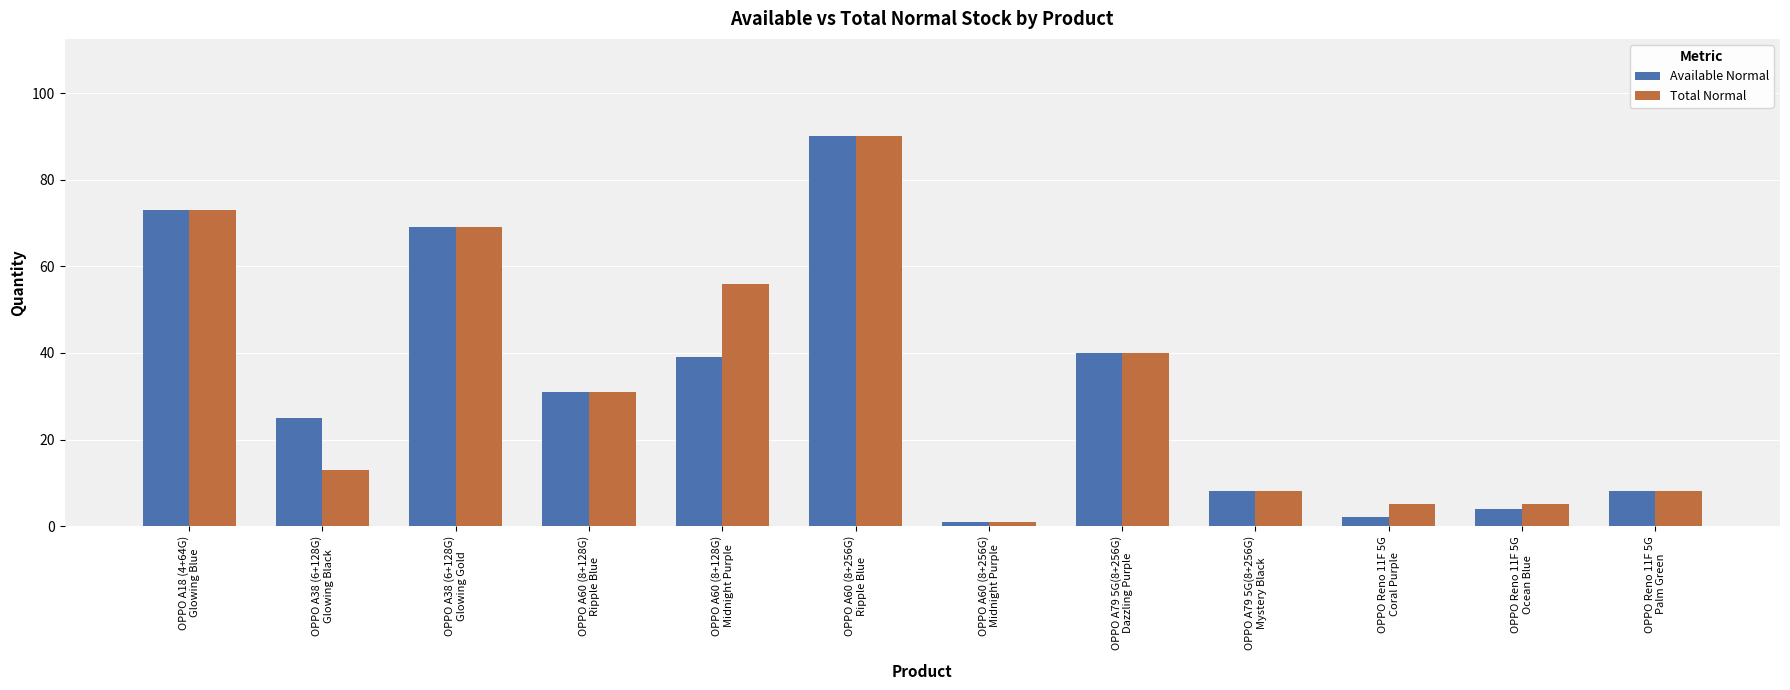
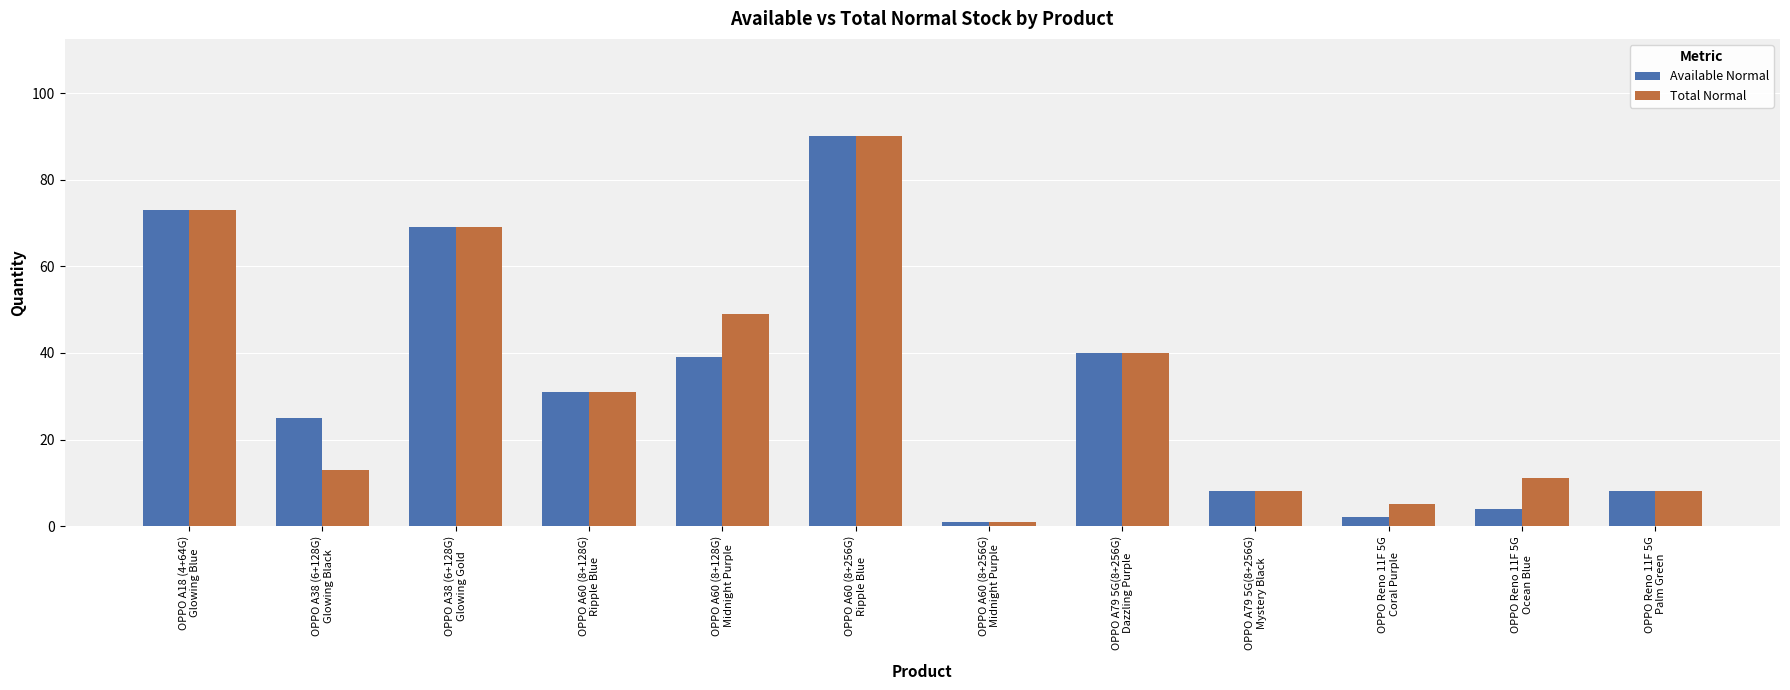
  {
    "Available Normal": {
      "OPPO A18 (4+64G) Glowing Blue": 73,
      "OPPO A38 (6+128G) Glowing Black": 25,
      "OPPO A38 (6+128G) Glowing Gold": 69,
      "OPPO A60 (8+128G) Ripple Blue": 31,
      "OPPO A60 (8+128G) Midnight Purple": 39,
      "OPPO A60 (8+256G) Ripple Blue": 90,
      "OPPO A60 (8+256G) Midnight Purple": 1,
      "OPPO A79 5G(8+256G) Dazzling Purple": 40,
      "OPPO A79 5G(8+256G) Mystery Black": 8,
      "OPPO Reno 11F 5G Coral Purple": 2,
      "OPPO Reno 11F 5G Ocean Blue": 4,
      "OPPO Reno 11F 5G Palm Green": 8
    },
    "Total Normal": {
      "OPPO A18 (4+64G) Glowing Blue": 73,
      "OPPO A38 (6+128G) Glowing Black": 13,
      "OPPO A38 (6+128G) Glowing Gold": 69,
      "OPPO A60 (8+128G) Ripple Blue": 31,
-     "OPPO A60 (8+128G) Midnight Purple": 56,
+     "OPPO A60 (8+128G) Midnight Purple": 49,
      "OPPO A60 (8+256G) Ripple Blue": 90,
      "OPPO A60 (8+256G) Midnight Purple": 1,
      "OPPO A79 5G(8+256G) Dazzling Purple": 40,
      "OPPO A79 5G(8+256G) Mystery Black": 8,
      "OPPO Reno 11F 5G Coral Purple": 5,
-     "OPPO Reno 11F 5G Ocean Blue": 5,
+     "OPPO Reno 11F 5G Ocean Blue": 11,
      "OPPO Reno 11F 5G Palm Green": 8
    }
  }
